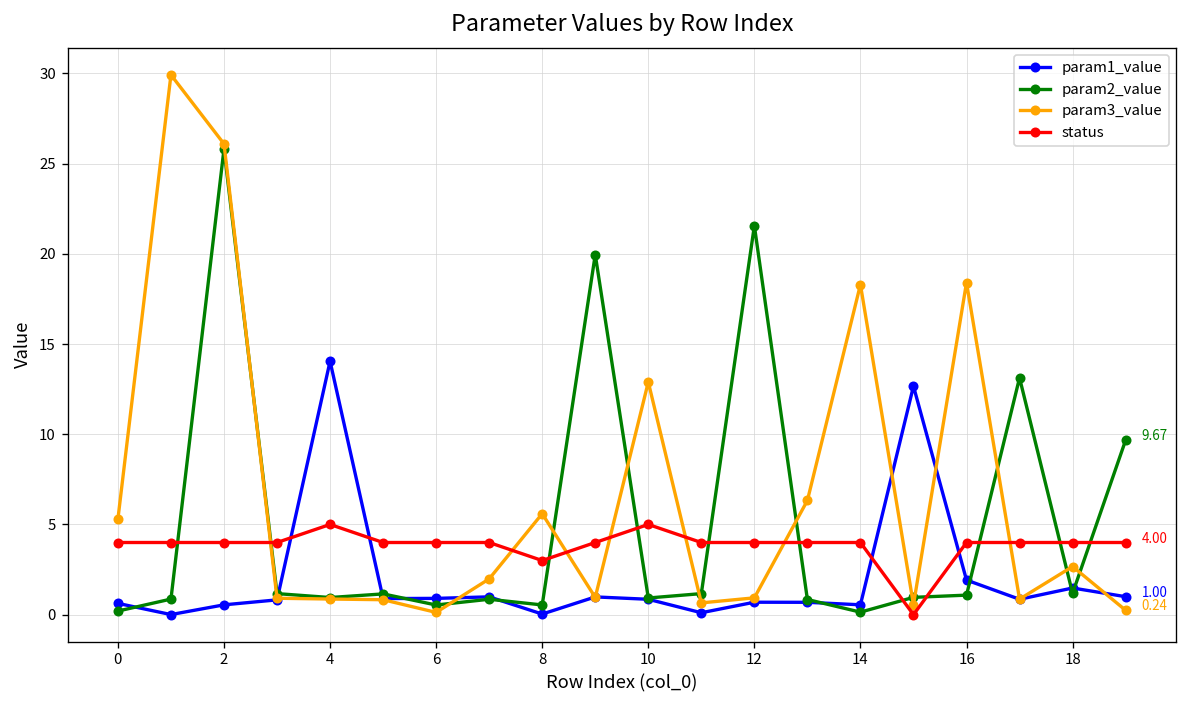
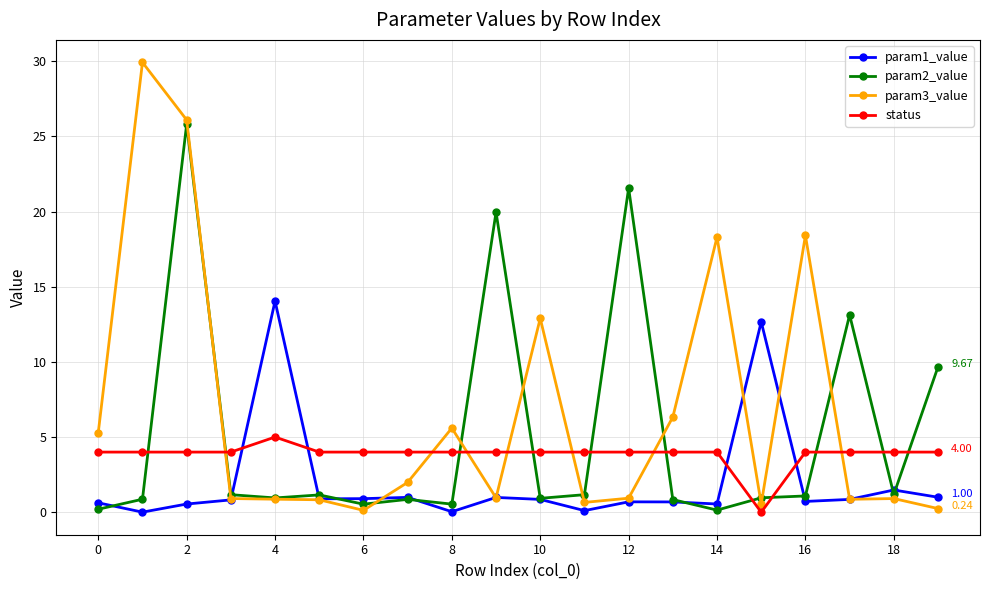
  {
    "param1_value": {
      "0": 0.6,
      "2": 0.5,
      "4": 14.0,
      "6": 0.9,
      "8": 0.0,
      "12": 0.7,
      "14": 0.5,
-     "16": 1.9,
+     "16": 0.7,
      "18": 1.5
    },
    "param2_value": {
      "0": 0.2,
      "2": 25.8,
      "6": 0.5,
      "8": 0.5,
      "12": 21.6,
      "14": 0.1,
      "16": 1.1,
      "18": 1.2
    },
    "param3_value": {
      "0": 5.3,
      "2": 26.1,
      "6": 0.1,
      "8": 5.6,
      "10": 12.9,
      "12": 0.9,
      "14": 18.3,
      "16": 18.4,
-     "18": 2.7
+     "18": 0.9
    },
    "status": {
      "0": 4,
      "2": 4,
      "4": 5,
      "6": 4,
-     "8": 3,
-     "10": 5,
+     "8": 4,
+     "10": 4,
      "12": 4,
      "14": 4,
      "16": 4,
      "18": 4
    }
  }
